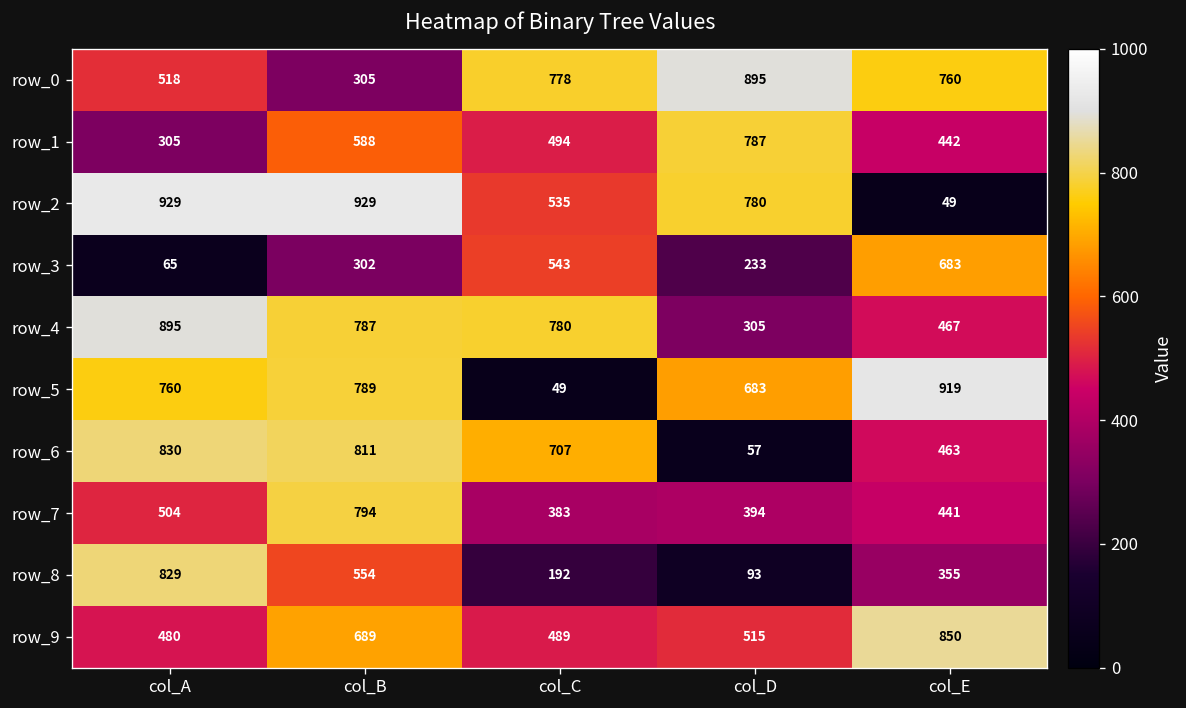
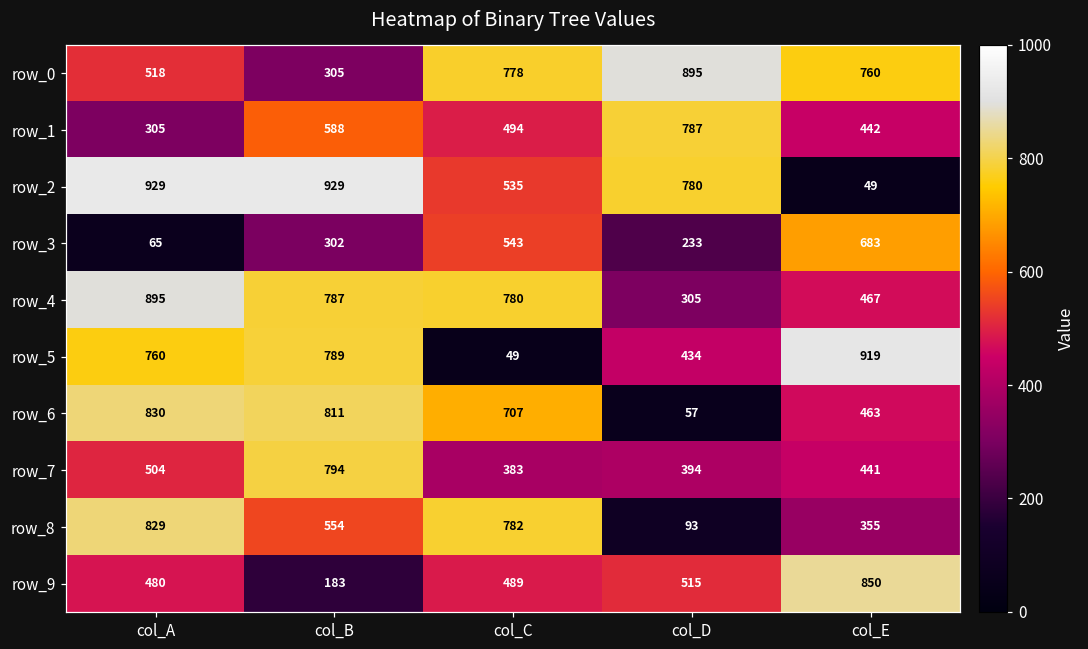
  {
    "row_0": {
      "col_A": 518,
      "col_B": 305,
      "col_C": 778,
      "col_D": 895,
      "col_E": 760
    },
    "row_1": {
      "col_A": 305,
      "col_B": 588,
      "col_C": 494,
      "col_D": 787,
      "col_E": 442
    },
    "row_2": {
      "col_A": 929,
      "col_B": 929,
      "col_C": 535,
      "col_D": 780,
      "col_E": 49
    },
    "row_3": {
      "col_A": 65,
      "col_B": 302,
      "col_C": 543,
      "col_D": 233,
      "col_E": 683
    },
    "row_4": {
      "col_A": 895,
      "col_B": 787,
      "col_C": 780,
      "col_D": 305,
      "col_E": 467
    },
    "row_5": {
      "col_A": 760,
      "col_B": 789,
      "col_C": 49,
-     "col_D": 683,
+     "col_D": 434,
      "col_E": 919
    },
    "row_6": {
      "col_A": 830,
      "col_B": 811,
      "col_C": 707,
      "col_D": 57,
      "col_E": 463
    },
    "row_7": {
      "col_A": 504,
      "col_B": 794,
      "col_C": 383,
      "col_D": 394,
      "col_E": 441
    },
    "row_8": {
      "col_A": 829,
      "col_B": 554,
-     "col_C": 192,
+     "col_C": 782,
      "col_D": 93,
      "col_E": 355
    },
    "row_9": {
      "col_A": 480,
-     "col_B": 689,
+     "col_B": 183,
      "col_C": 489,
      "col_D": 515,
      "col_E": 850
    }
  }
